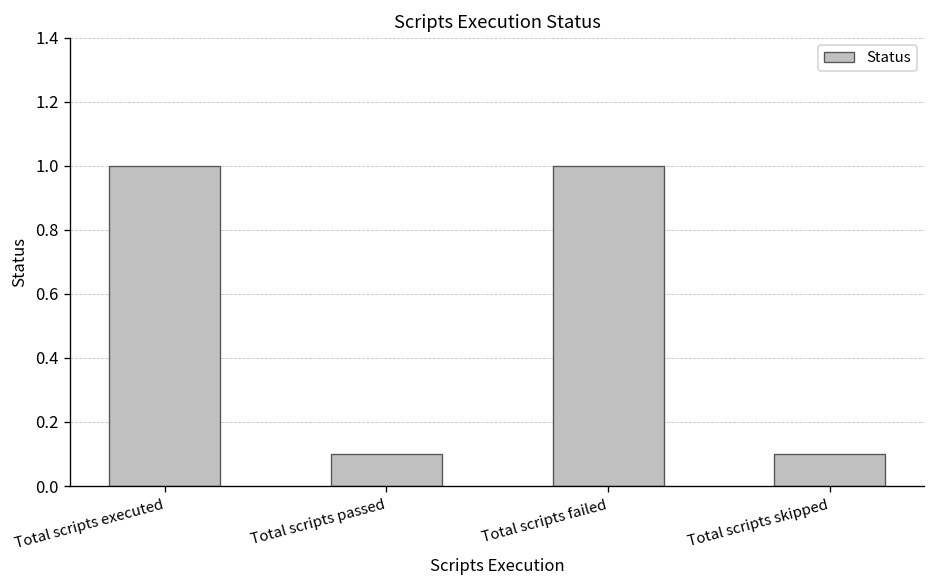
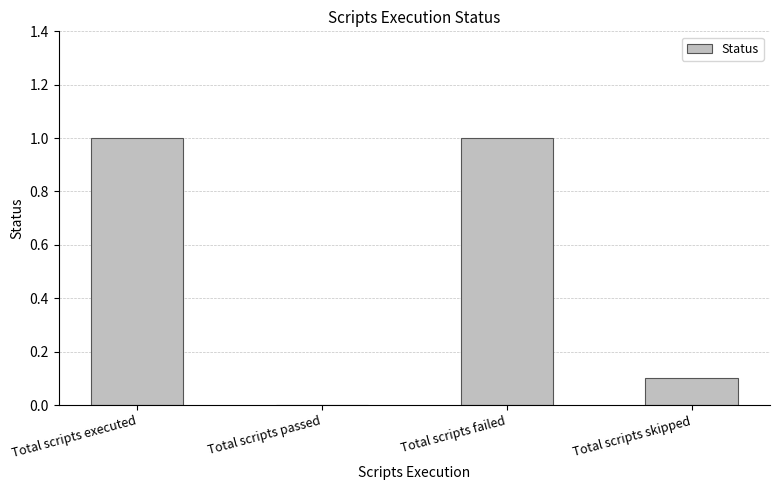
  {
    "Total scripts executed": 1.0,
-   "Total scripts passed": 0.1,
+   "Total scripts passed": 0.0,
    "Total scripts failed": 1.0,
    "Total scripts skipped": 0.1
  }
